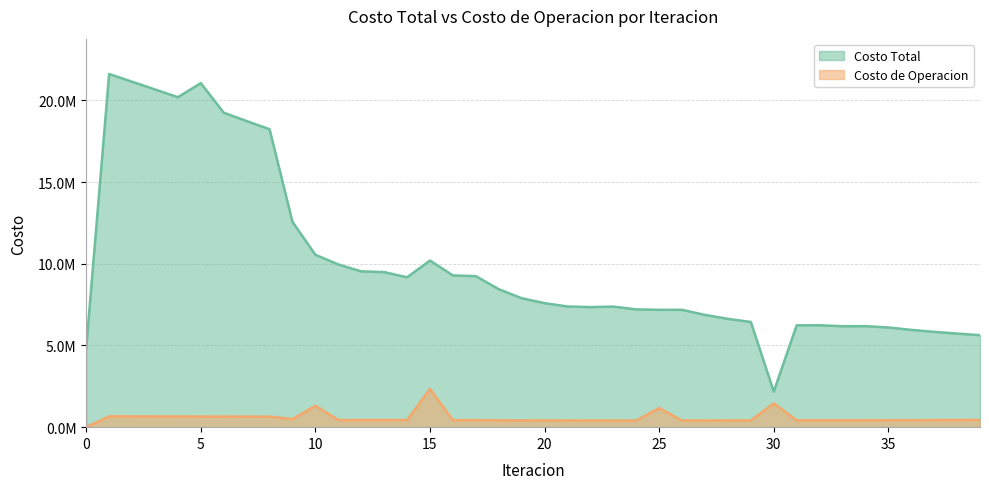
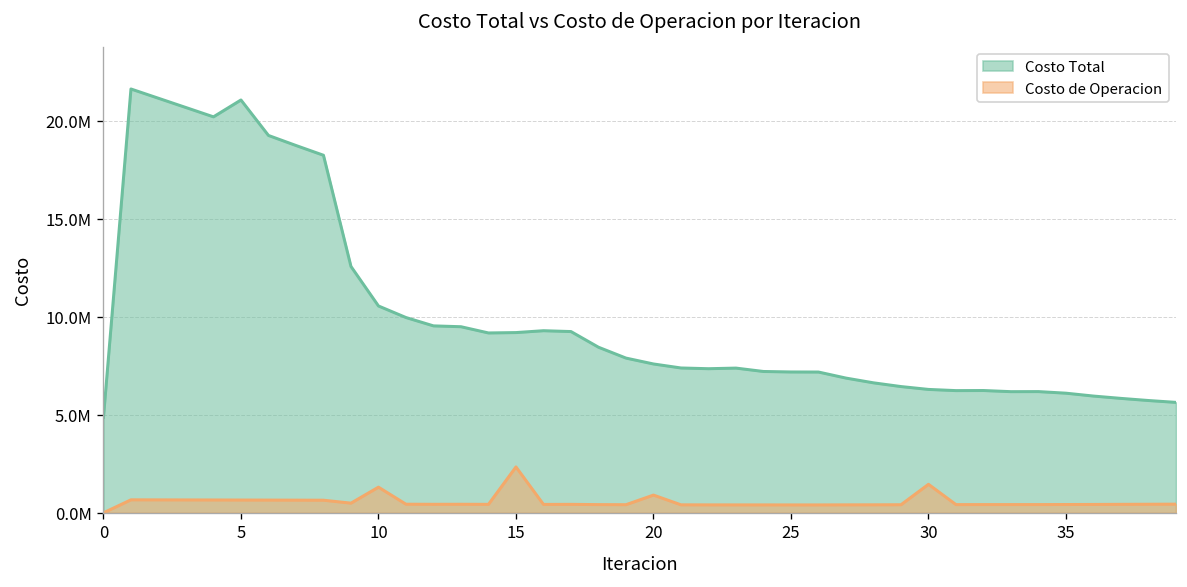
  {
    "Costo Total": {
      "0": 4900000,
      "5": 21100000,
      "10": 10600000,
-     "15": 10200000,
+     "15": 9200000,
      "20": 7600000,
      "25": 7200000,
-     "30": 2200000,
+     "30": 6300000,
      "35": 6100000
    },
    "Costo de Operacion": {
      "0": 0,
      "5": 700000,
      "10": 1300000,
      "15": 2300000,
-     "20": 400000,
-     "25": 1200000,
+     "20": 900000,
+     "25": 400000,
      "30": 1500000,
      "35": 400000
    }
  }
